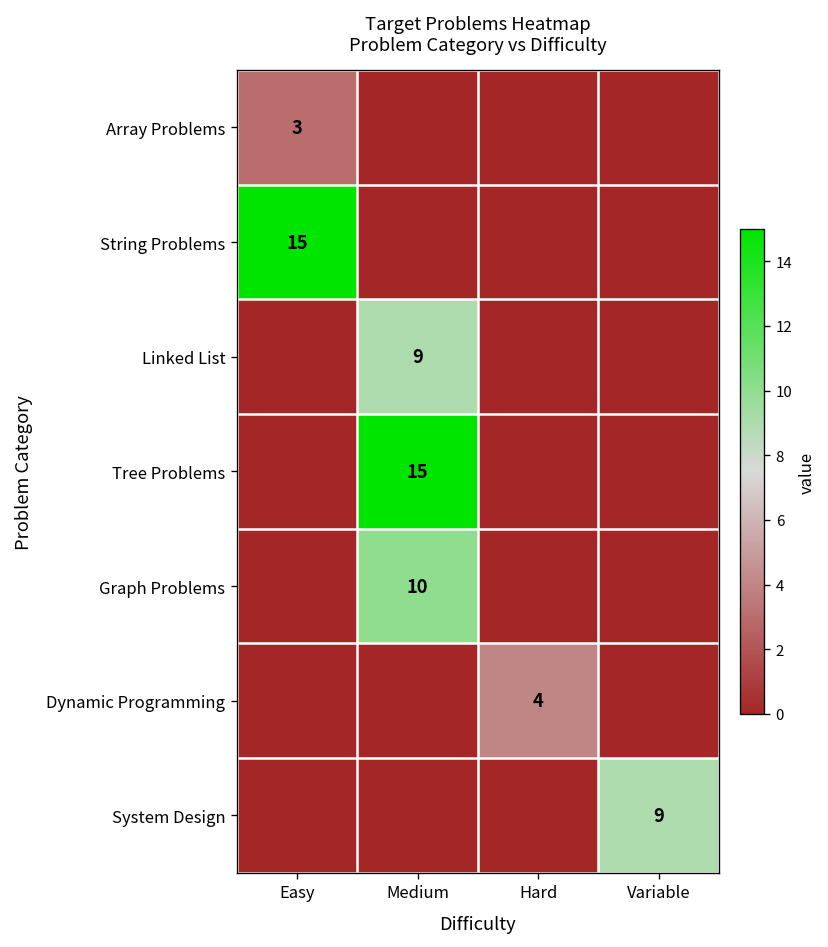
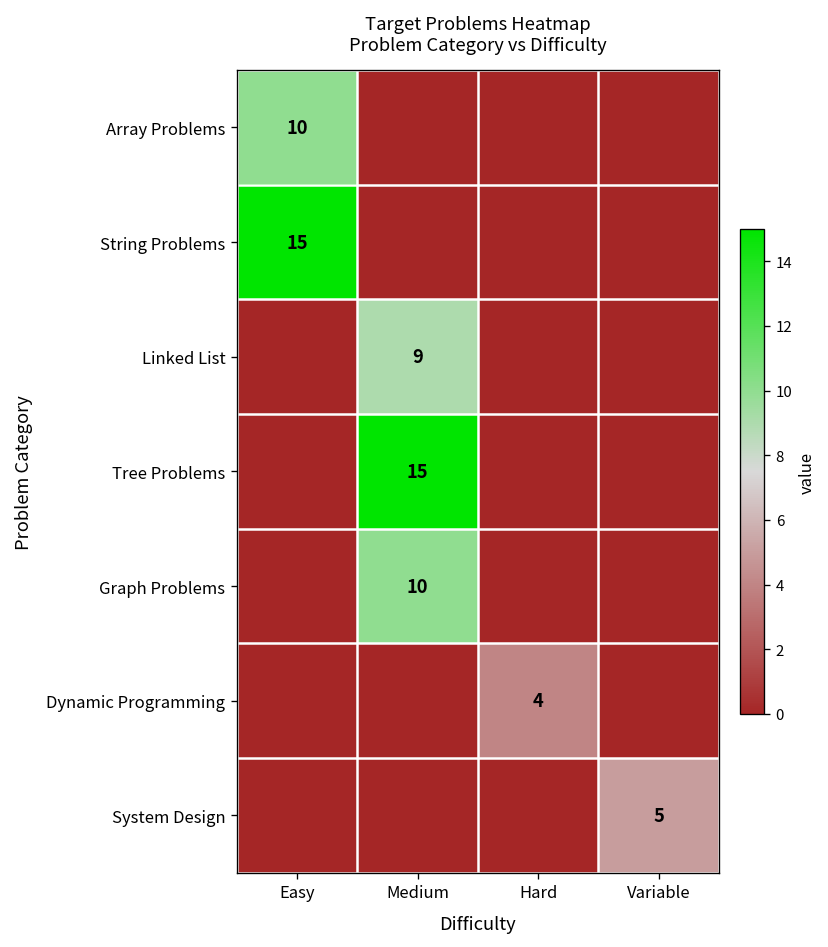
  {
    "Array Problems": {
-     "Easy": 3
+     "Easy": 10
    },
    "String Problems": {
      "Easy": 15
    },
    "Linked List": {
      "Medium": 9
    },
    "Tree Problems": {
      "Medium": 15
    },
    "Graph Problems": {
      "Medium": 10
    },
    "Dynamic Programming": {
      "Hard": 4
    },
    "System Design": {
-     "Variable": 9
+     "Variable": 5
    }
  }
